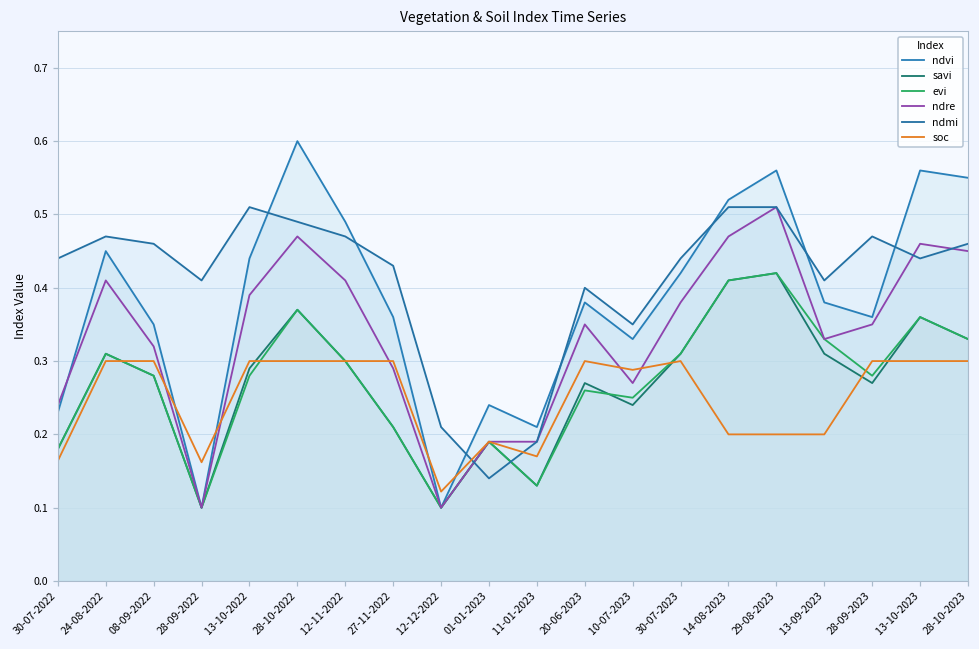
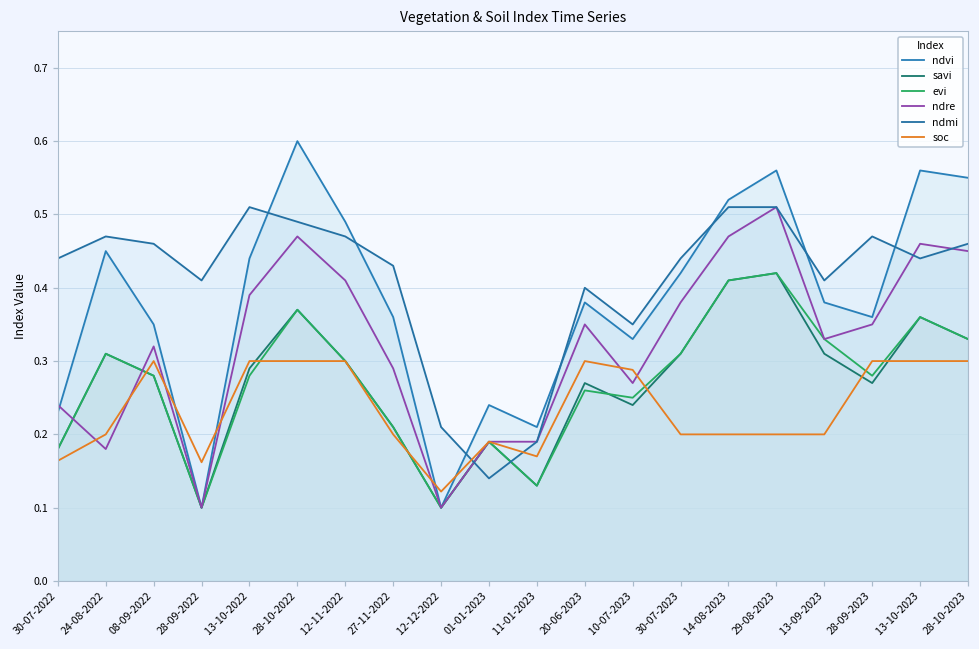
  {
    "ndre": {
      "30-07-2022": 0.24,
-     "24-08-2022": 0.41,
+     "24-08-2022": 0.18,
      "08-09-2022": 0.32,
      "13-10-2022": 0.39,
      "28-10-2022": 0.47,
      "12-11-2022": 0.41,
      "27-11-2022": 0.29,
      "20-06-2023": 0.35,
      "10-07-2023": 0.27,
      "30-07-2023": 0.38,
      "14-08-2023": 0.47,
      "28-09-2023": 0.35,
      "13-10-2023": 0.46,
      "28-10-2023": 0.45
    },
    "soc": {
      "30-07-2022": 0.16,
-     "24-08-2022": 0.3,
+     "24-08-2022": 0.2,
      "08-09-2022": 0.3,
      "28-09-2022": 0.16,
      "13-10-2022": 0.3,
      "28-10-2022": 0.3,
-     "27-11-2022": 0.3,
+     "27-11-2022": 0.2,
      "12-12-2022": 0.12,
      "11-01-2023": 0.17,
      "20-06-2023": 0.3,
      "10-07-2023": 0.29,
-     "30-07-2023": 0.3,
+     "30-07-2023": 0.2,
      "14-08-2023": 0.2,
      "29-08-2023": 0.2,
      "13-09-2023": 0.2,
      "28-09-2023": 0.3,
      "13-10-2023": 0.3,
      "28-10-2023": 0.3
    }
  }
